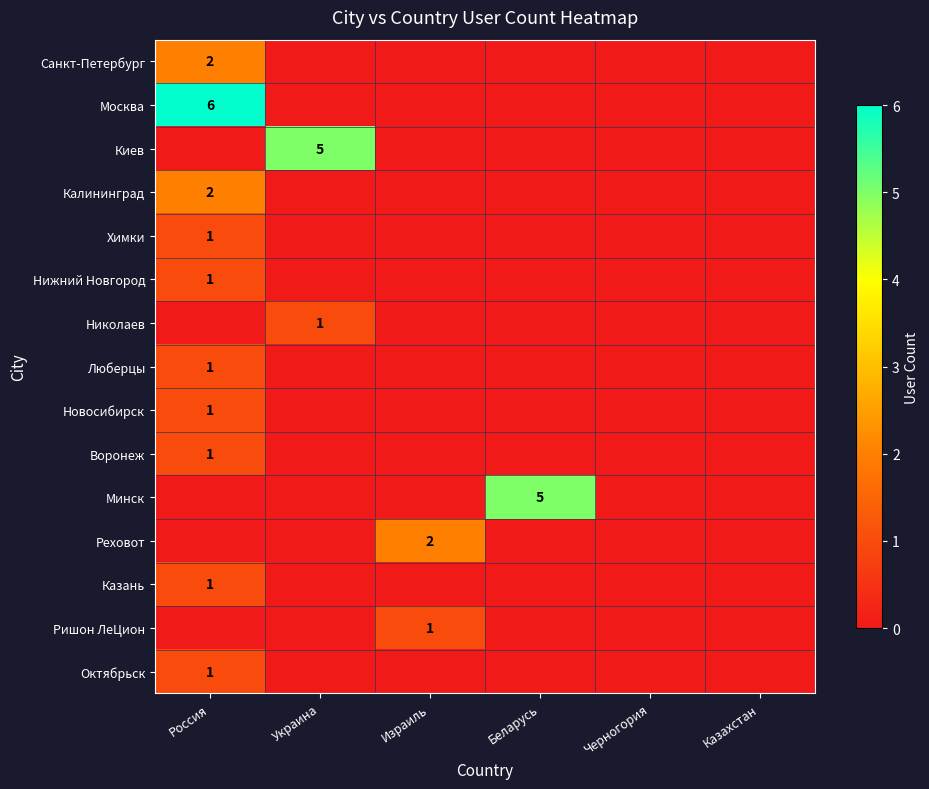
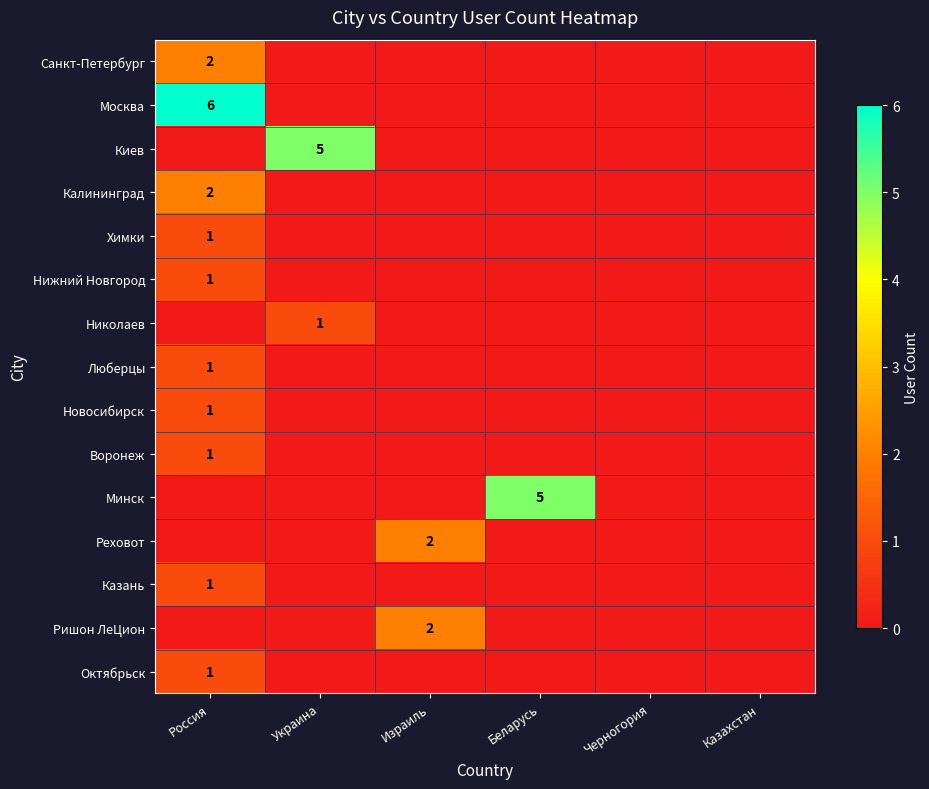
  {
    "Санкт-Петербург": {
      "Россия": 2
    },
    "Москва": {
      "Россия": 6
    },
    "Киев": {
      "Украина": 5
    },
    "Калининград": {
      "Россия": 2
    },
    "Химки": {
      "Россия": 1
    },
    "Нижний Новгород": {
      "Россия": 1
    },
    "Николаев": {
      "Украина": 1
    },
    "Люберцы": {
      "Россия": 1
    },
    "Новосибирск": {
      "Россия": 1
    },
    "Воронеж": {
      "Россия": 1
    },
    "Минск": {
      "Беларусь": 5
    },
    "Реховот": {
      "Израиль": 2
    },
    "Казань": {
      "Россия": 1
    },
    "Ришон ЛеЦион": {
-     "Израиль": 1
+     "Израиль": 2
    },
    "Октябрьск": {
      "Россия": 1
    }
  }
